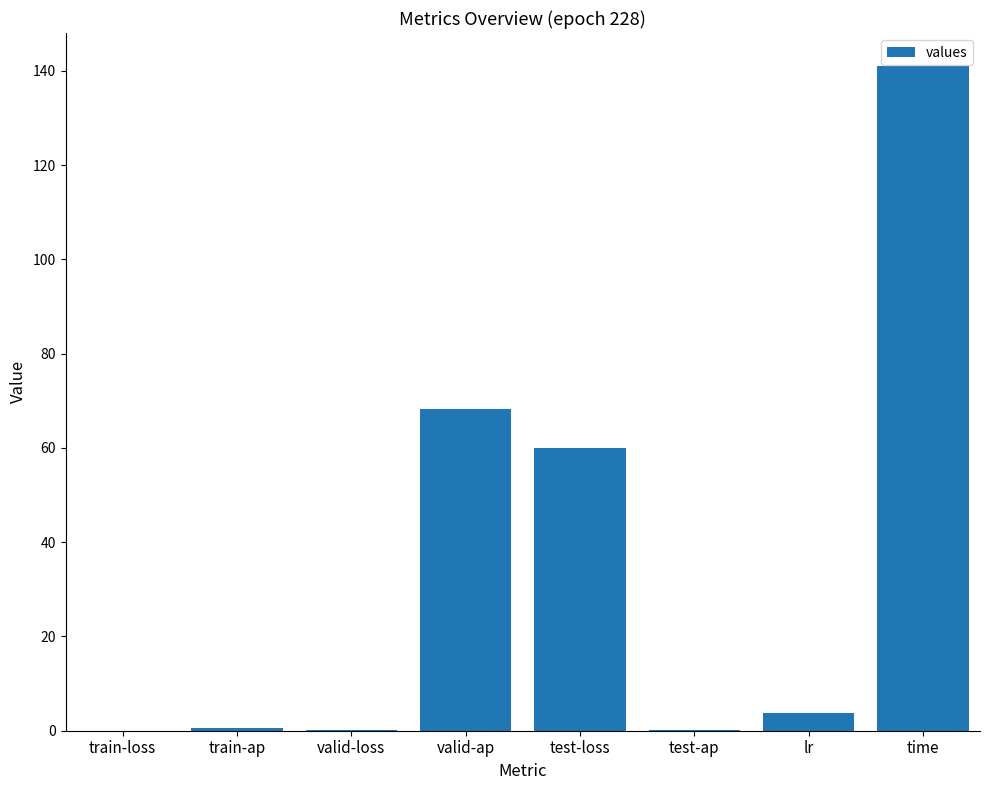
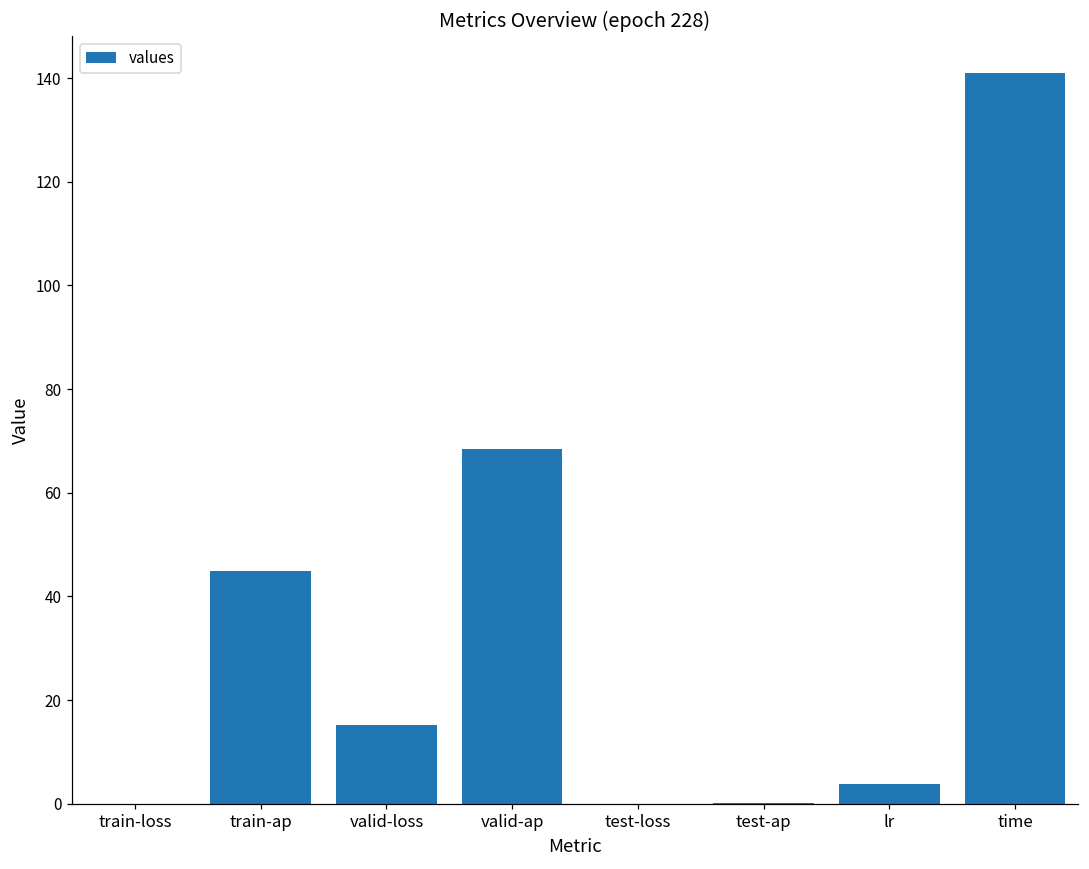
  {
-   "train-ap": 0,
-   "valid-loss": 0,
+   "train-ap": 45,
+   "valid-loss": 15,
    "valid-ap": 68,
-   "test-loss": 60,
+   "test-loss": 0,
    "lr": 4,
    "time": 141
  }
